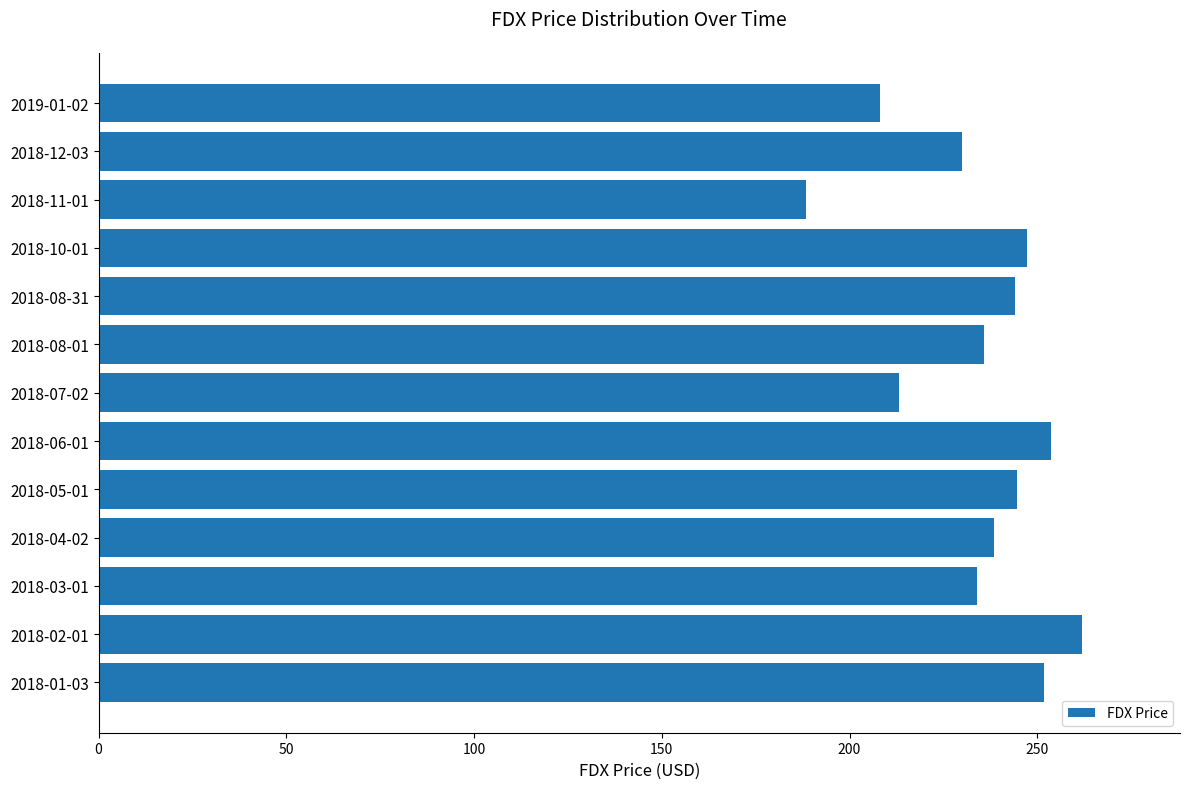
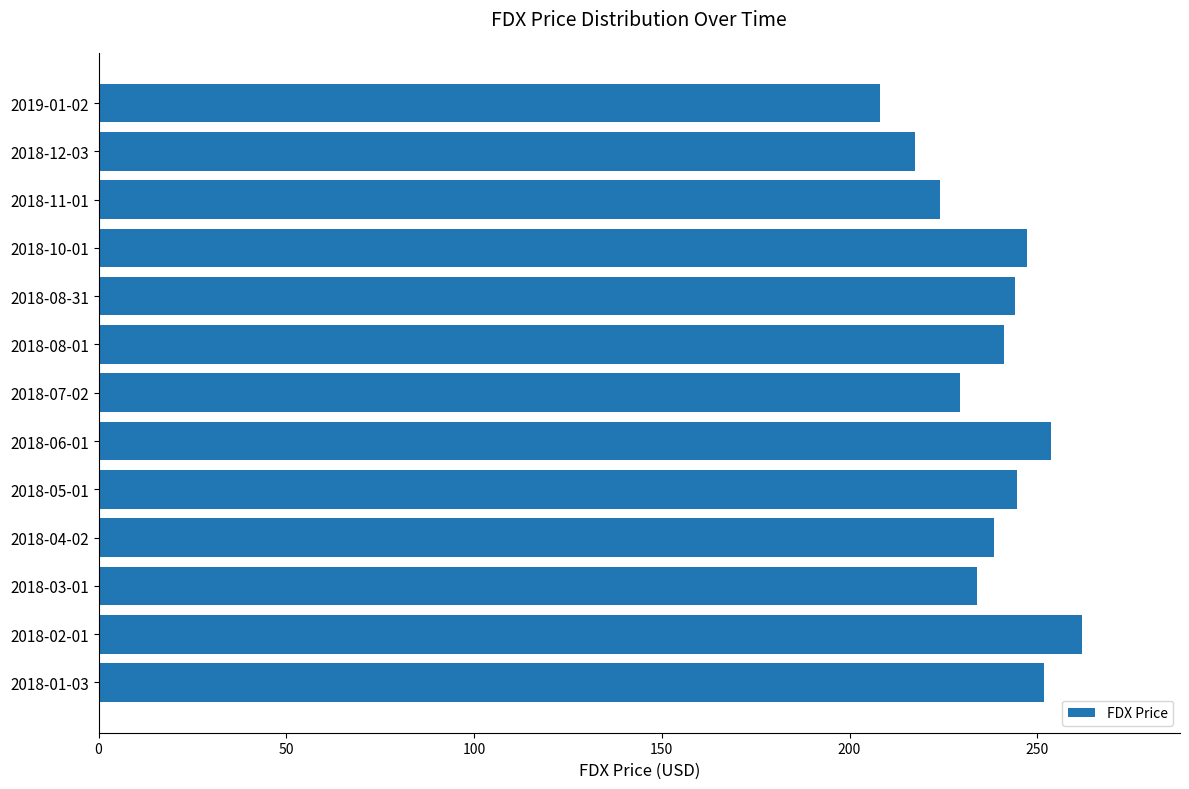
  {
    "2019-01-02": 208,
-   "2018-12-03": 230,
-   "2018-11-01": 188,
+   "2018-12-03": 217,
+   "2018-11-01": 224,
    "2018-10-01": 247,
    "2018-08-31": 244,
-   "2018-08-01": 236,
-   "2018-07-02": 213,
+   "2018-08-01": 241,
+   "2018-07-02": 229,
    "2018-06-01": 254,
    "2018-05-01": 245,
    "2018-04-02": 239,
    "2018-03-01": 234,
    "2018-02-01": 262,
    "2018-01-03": 252
  }
